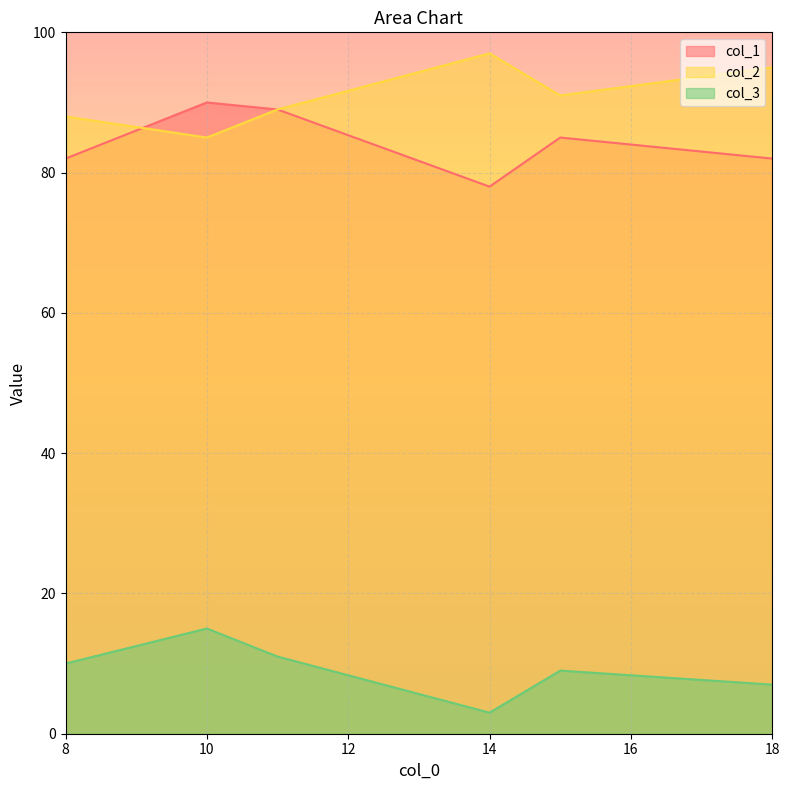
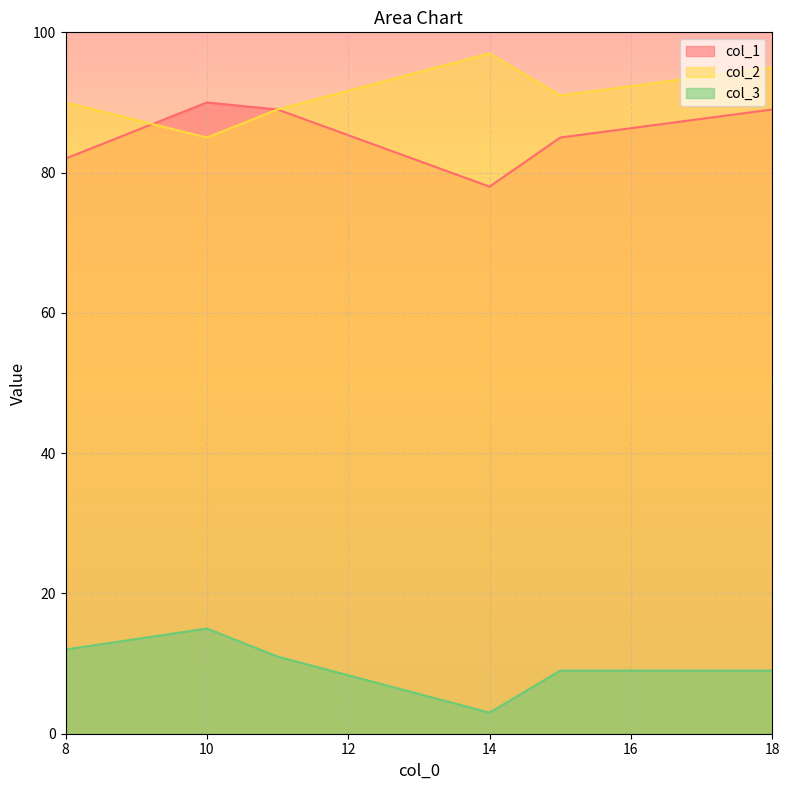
  {
    "col_1": {
      "8": 82,
      "10": 90,
      "14": 78,
-     "18": 82
+     "18": 89
    },
    "col_2": {
-     "8": 88,
+     "8": 90,
      "10": 85,
      "14": 97,
      "18": 95
    },
    "col_3": {
-     "8": 10,
+     "8": 12,
      "10": 15,
      "14": 3,
-     "18": 7
+     "18": 9
    }
  }
